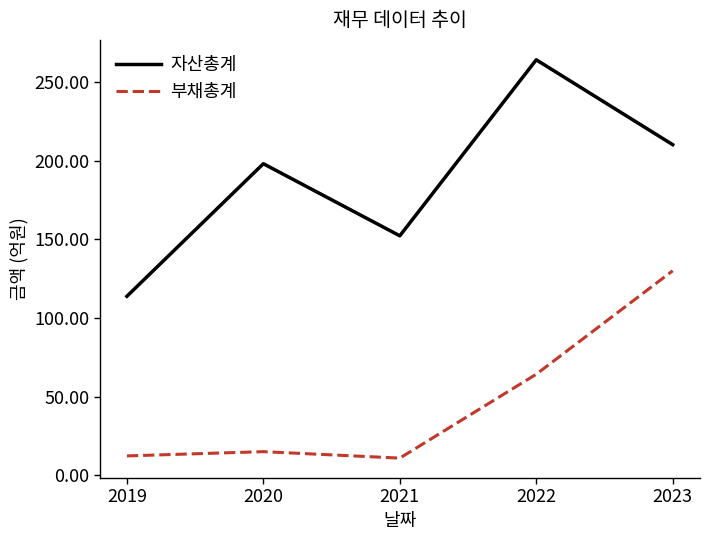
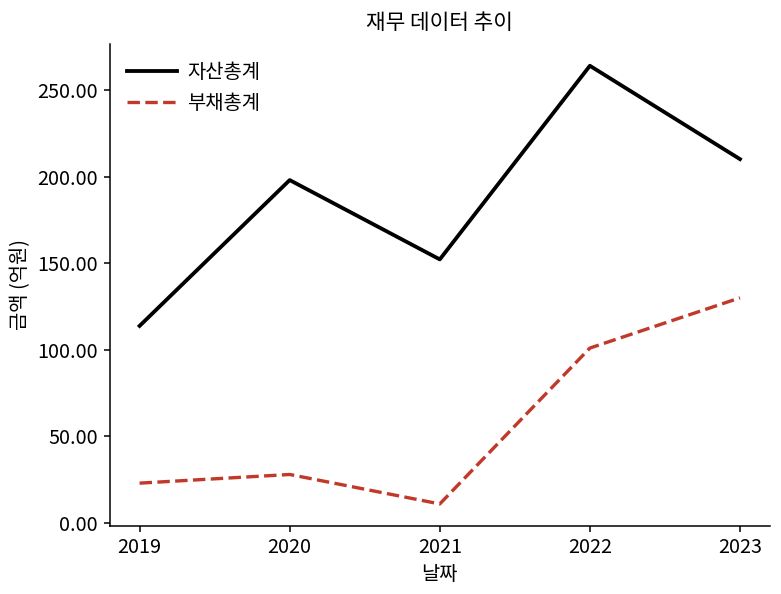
  {
    "자산총계": {
      "2019": 114,
      "2020": 198,
      "2021": 152,
      "2022": 264,
      "2023": 210
    },
    "부채총계": {
-     "2019": 12,
-     "2020": 15,
+     "2019": 23,
+     "2020": 28,
      "2021": 11,
-     "2022": 64,
+     "2022": 101,
      "2023": 130
    }
  }
